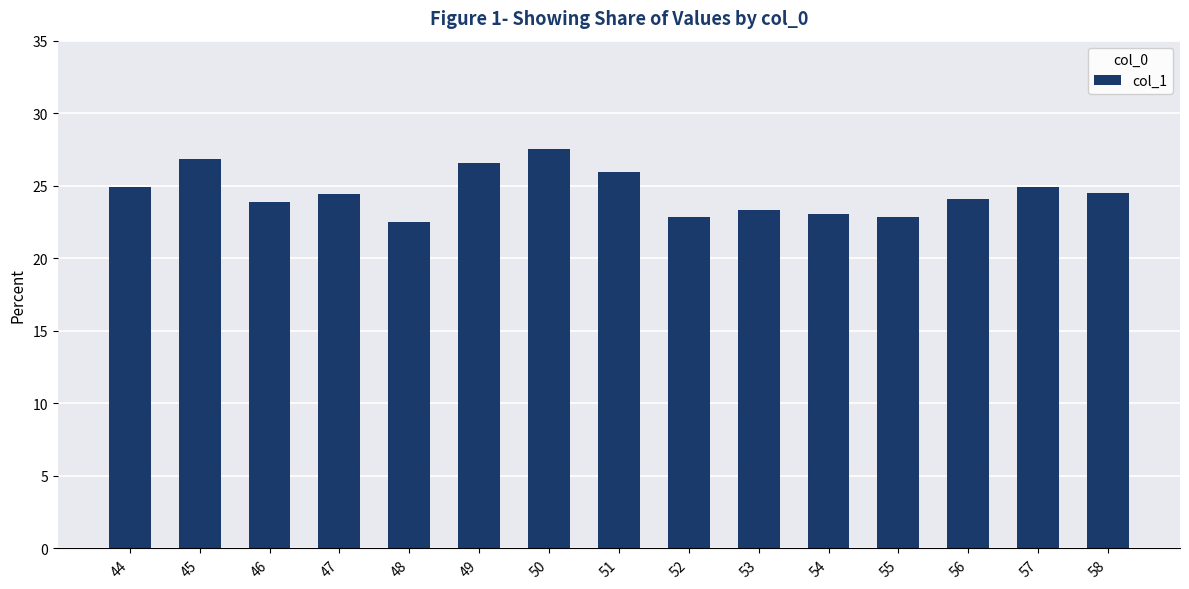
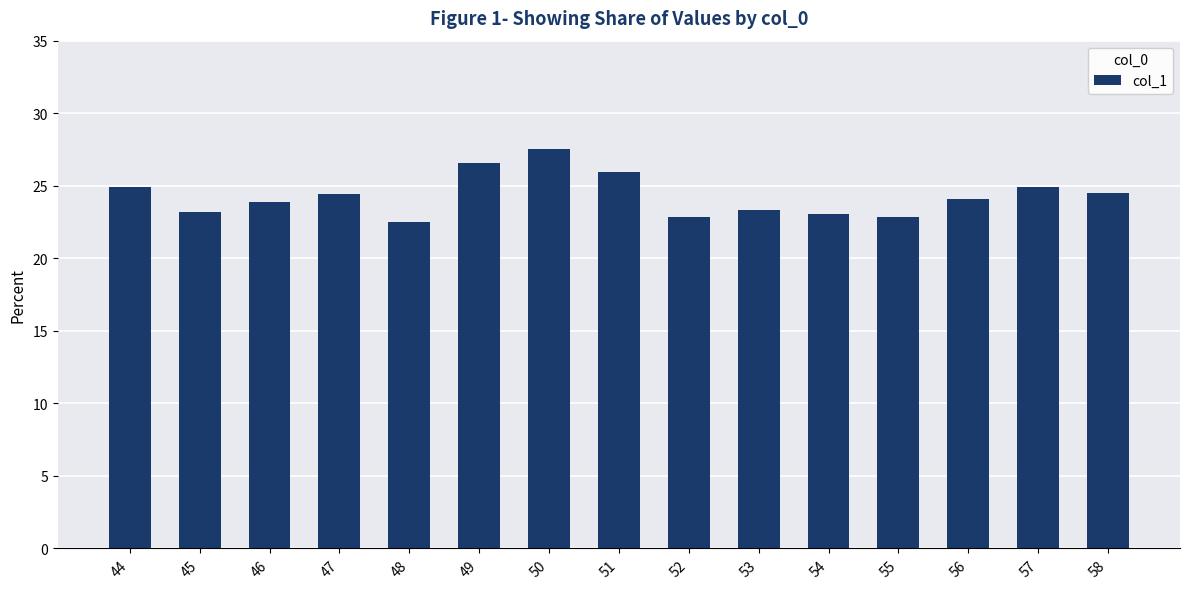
  {
    "44": 24.9,
-   "45": 26.9,
+   "45": 23.2,
    "46": 23.9,
    "47": 24.4,
    "48": 22.5,
    "49": 26.5,
    "50": 27.5,
    "51": 26.0,
    "52": 22.8,
    "53": 23.3,
    "54": 23.1,
    "55": 22.8,
    "56": 24.1,
    "57": 24.9,
    "58": 24.5
  }
